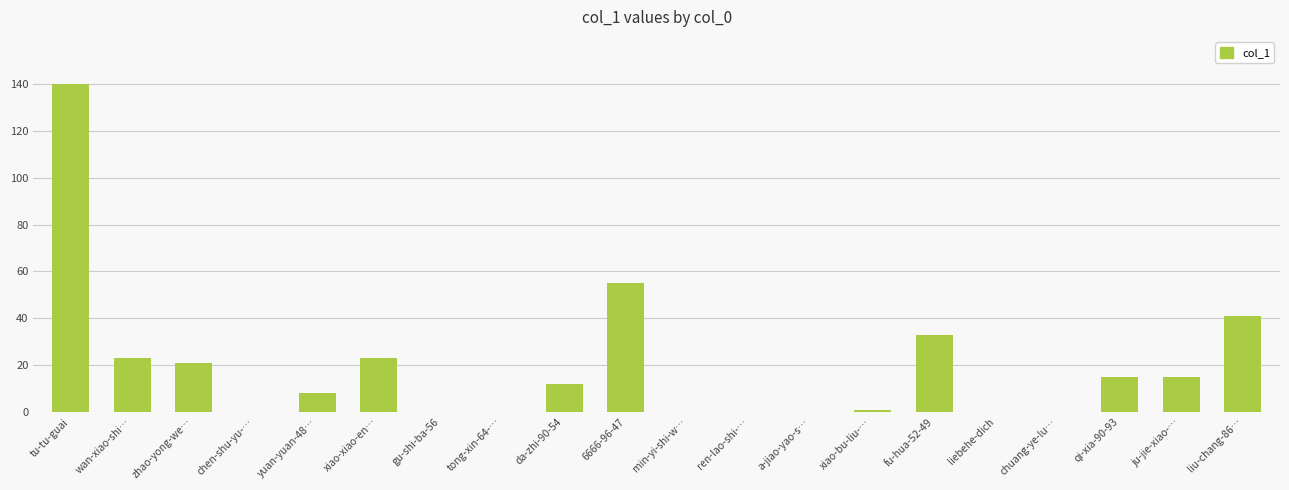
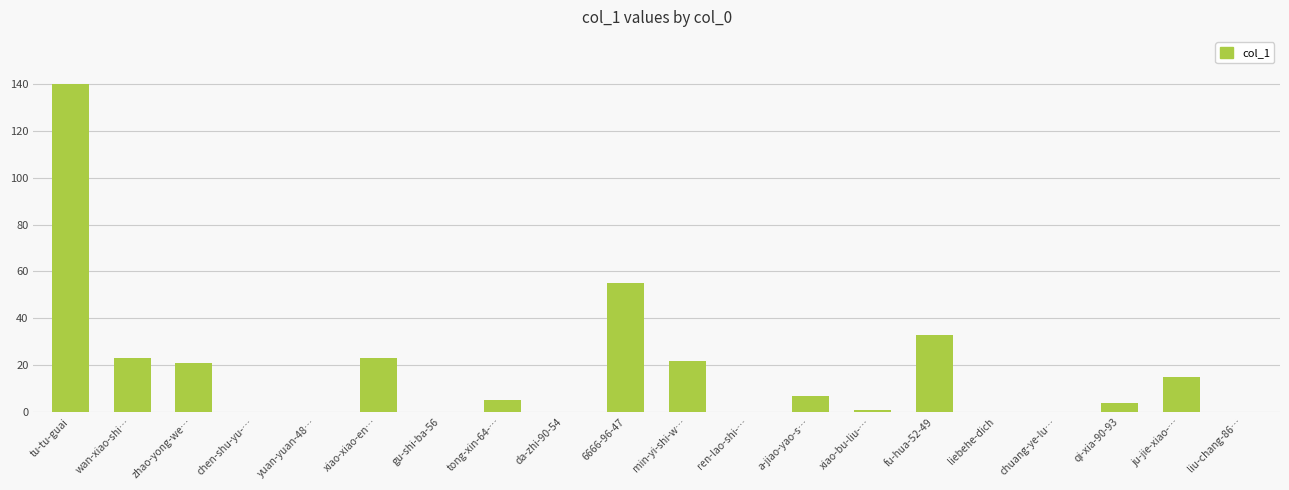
  {
    "tu-tu-guai": 140,
    "wan-xiao-shi…": 23,
    "zhao-yong-we…": 21,
    "chen-shu-yu-…": 0,
-   "yuan-yuan-48…": 8,
+   "yuan-yuan-48…": 0,
    "xiao-xiao-en…": 23,
    "gu-shi-ba-56": 0,
-   "tong-xin-64-…": 0,
-   "da-zhi-90-54": 12,
+   "tong-xin-64-…": 5,
+   "da-zhi-90-54": 0,
    "6666-96-47": 55,
-   "min-yi-shi-w…": 0,
+   "min-yi-shi-w…": 22,
    "ren-lao-shi-…": 0,
-   "a-jiao-yao-s…": 0,
+   "a-jiao-yao-s…": 7,
    "fu-hua-52-49": 33,
    "liebehe-dich": 0,
    "chuang-ye-lu…": 0,
-   "qi-xia-90-93": 15,
+   "qi-xia-90-93": 4,
    "ju-jie-xiao-…": 15,
-   "liu-chang-86…": 41
+   "liu-chang-86…": 0
  }
